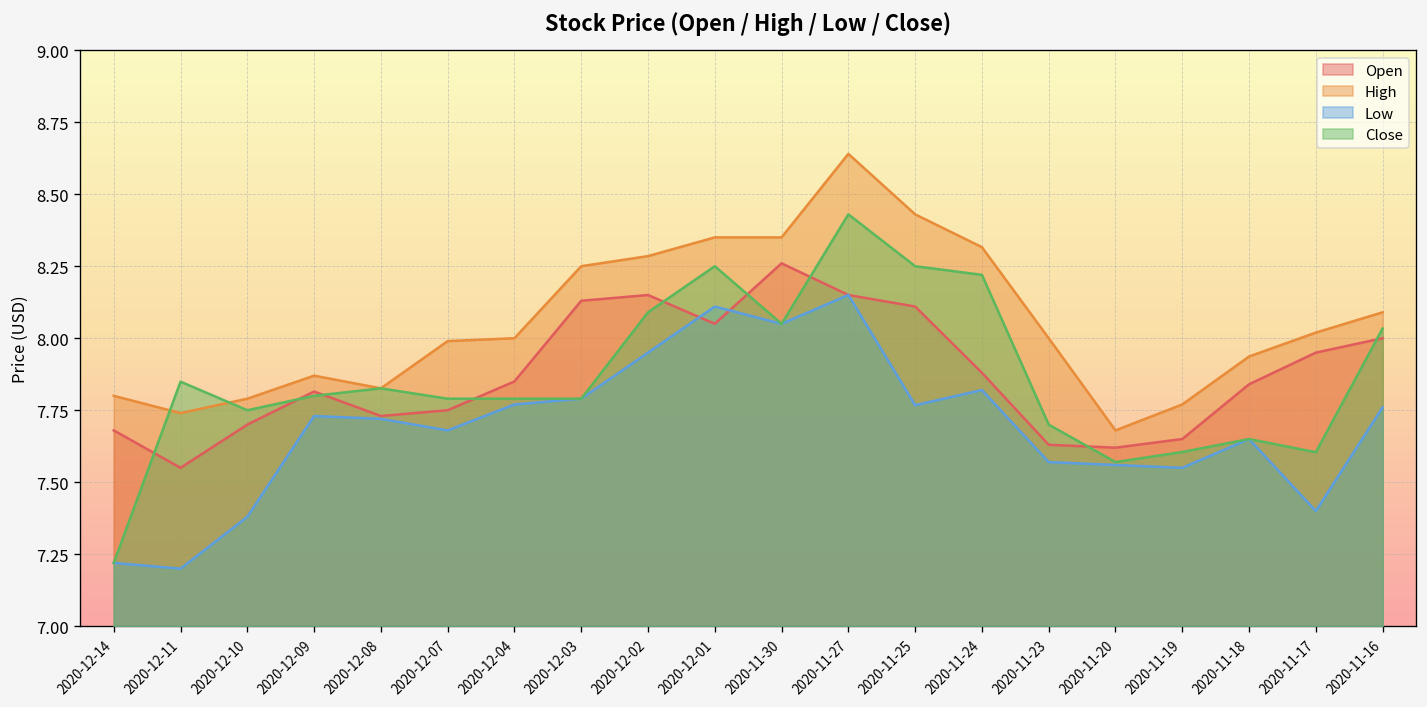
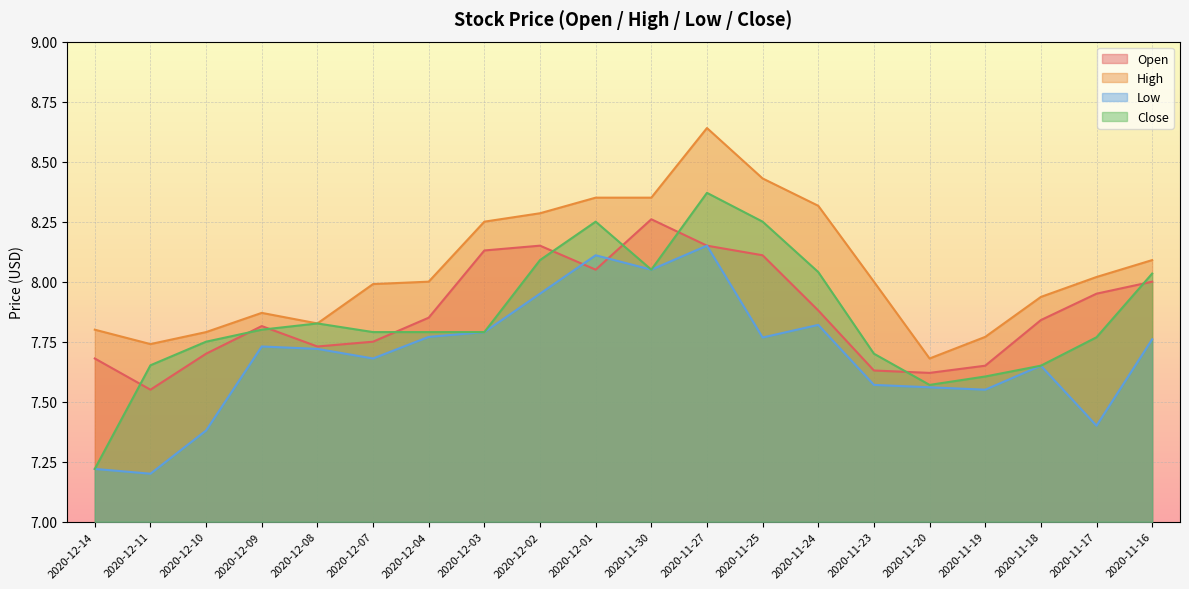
  {
    "Low": {
      "2020-12-11": 7.20,
      "2020-12-10": 7.38,
      "2020-12-09": 7.73,
      "2020-12-07": 7.68,
      "2020-12-04": 7.77,
      "2020-12-02": 7.95,
      "2020-12-01": 8.11,
      "2020-11-25": 7.77,
      "2020-11-24": 7.82,
      "2020-11-23": 7.57,
      "2020-11-19": 7.55,
      "2020-11-17": 7.40,
      "2020-11-16": 7.76
    },
    "Close": {
-     "2020-12-11": 7.85,
+     "2020-12-11": 7.65,
      "2020-12-10": 7.75,
      "2020-12-09": 7.80,
      "2020-12-07": 7.79,
      "2020-12-04": 7.79,
      "2020-12-02": 8.09,
      "2020-12-01": 8.25,
-     "2020-11-27": 8.43,
+     "2020-11-27": 8.37,
      "2020-11-25": 8.25,
-     "2020-11-24": 8.22,
+     "2020-11-24": 8.04,
      "2020-11-23": 7.70,
      "2020-11-19": 7.61,
-     "2020-11-17": 7.60,
+     "2020-11-17": 7.77,
      "2020-11-16": 8.03
    }
  }
